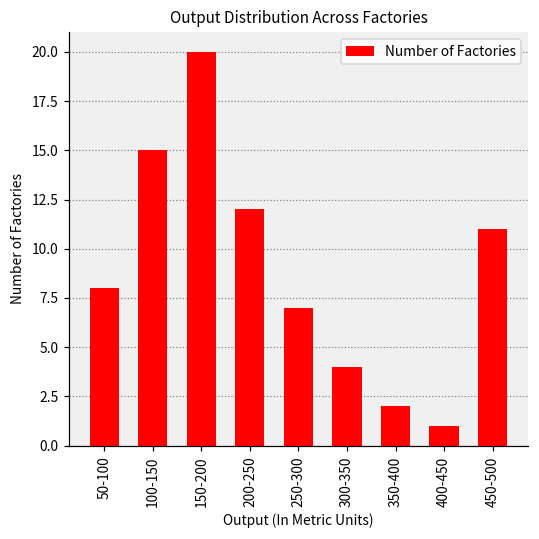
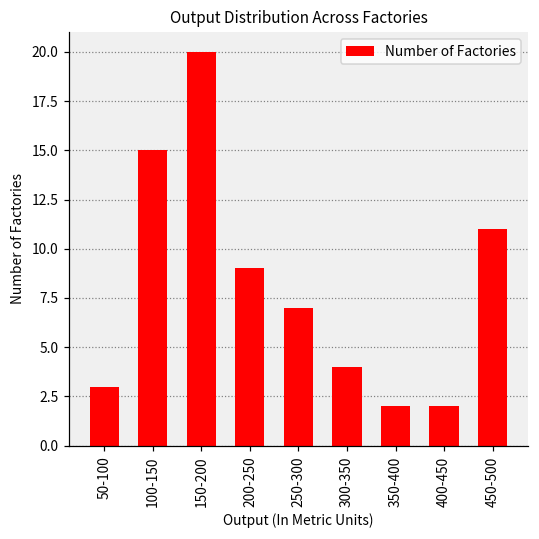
  {
-   "50-100": 8,
+   "50-100": 3,
    "100-150": 15,
    "150-200": 20,
-   "200-250": 12,
+   "200-250": 9,
    "250-300": 7,
    "300-350": 4,
    "350-400": 2,
-   "400-450": 1,
+   "400-450": 2,
    "450-500": 11
  }
